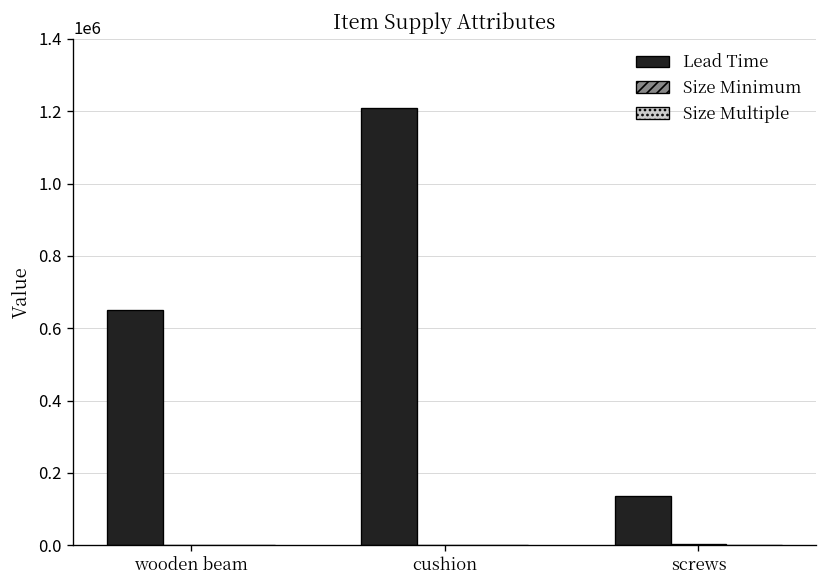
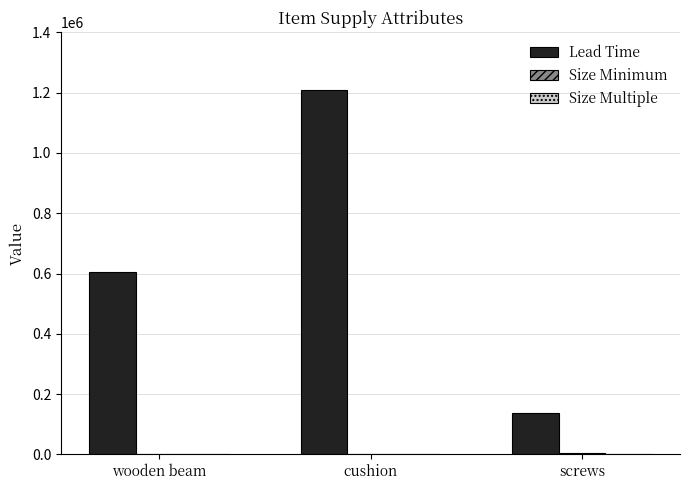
  {
    "Lead Time": {
-     "wooden beam": 650000,
+     "wooden beam": 600000,
      "cushion": 1210000,
      "screws": 140000
    }
  }
